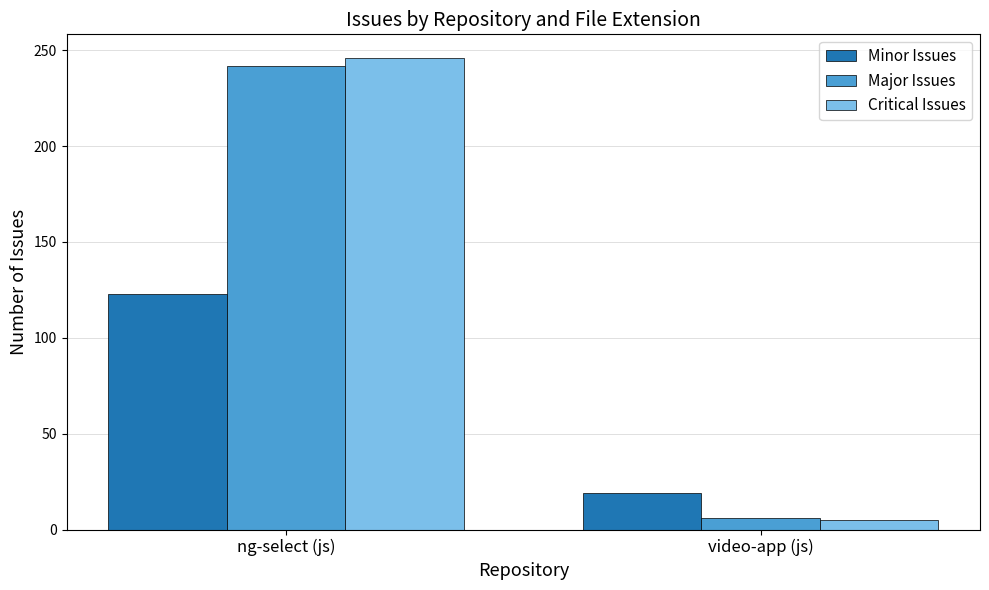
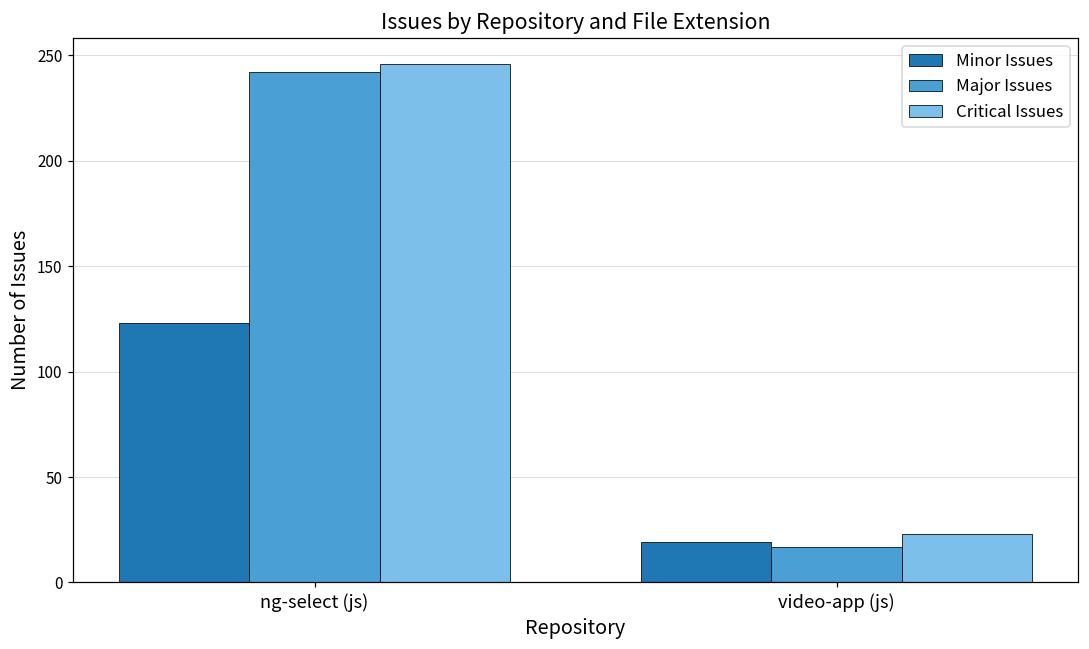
  {
    "Minor Issues": {
      "ng-select (js)": 123,
      "video-app (js)": 19
    },
    "Major Issues": {
      "ng-select (js)": 242,
-     "video-app (js)": 6
+     "video-app (js)": 17
    },
    "Critical Issues": {
      "ng-select (js)": 246,
-     "video-app (js)": 5
+     "video-app (js)": 23
    }
  }
